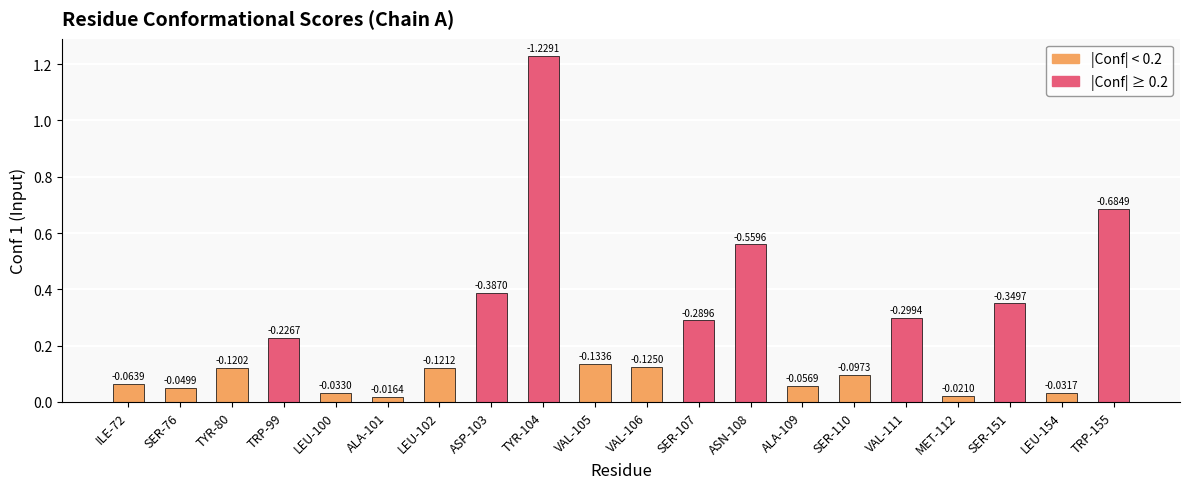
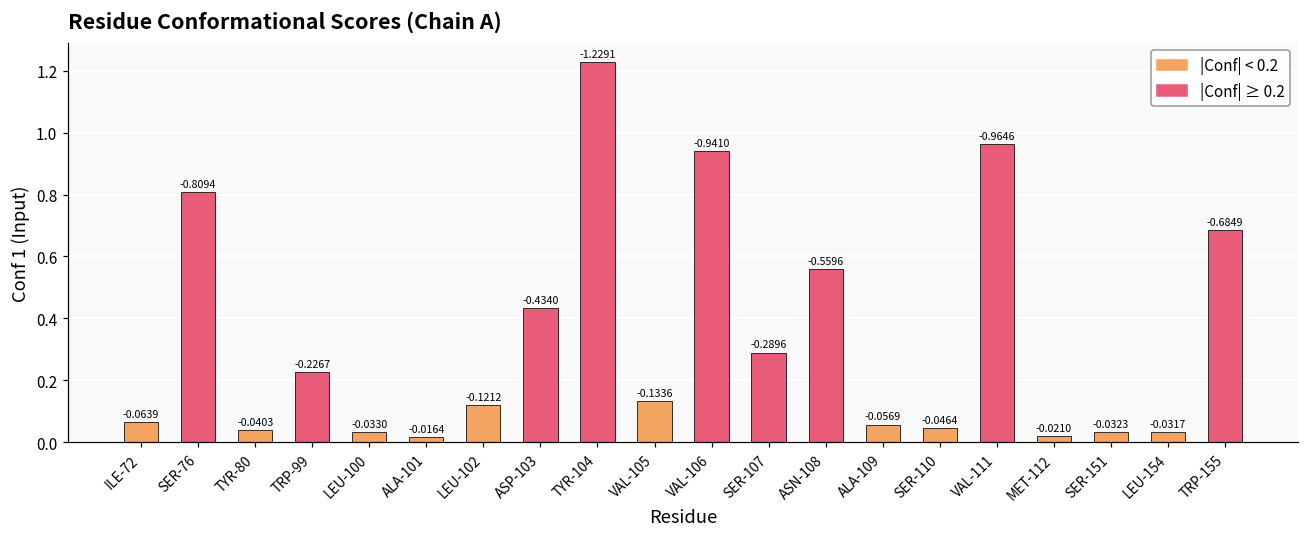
  {
-   "SER-76": -0.0499,
-   "TYR-80": -0.1202,
-   "ASP-103": -0.3870,
-   "VAL-106": -0.1250,
-   "SER-110": -0.0973,
-   "VAL-111": -0.2994,
-   "SER-151": -0.3497
+   "SER-76": -0.8094,
+   "TYR-80": -0.0403,
+   "ASP-103": -0.4340,
+   "VAL-106": -0.9410,
+   "SER-110": -0.0464,
+   "VAL-111": -0.9646,
+   "SER-151": -0.0323
  }
